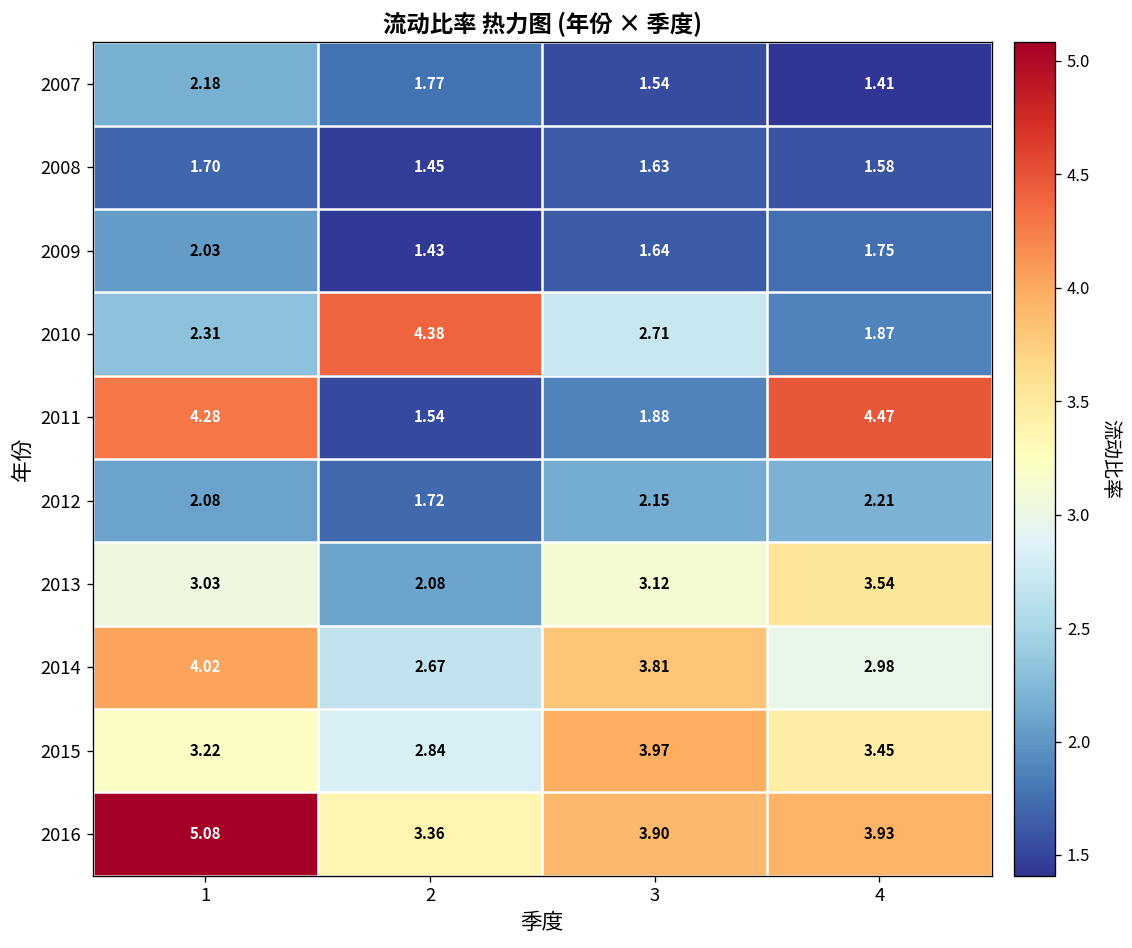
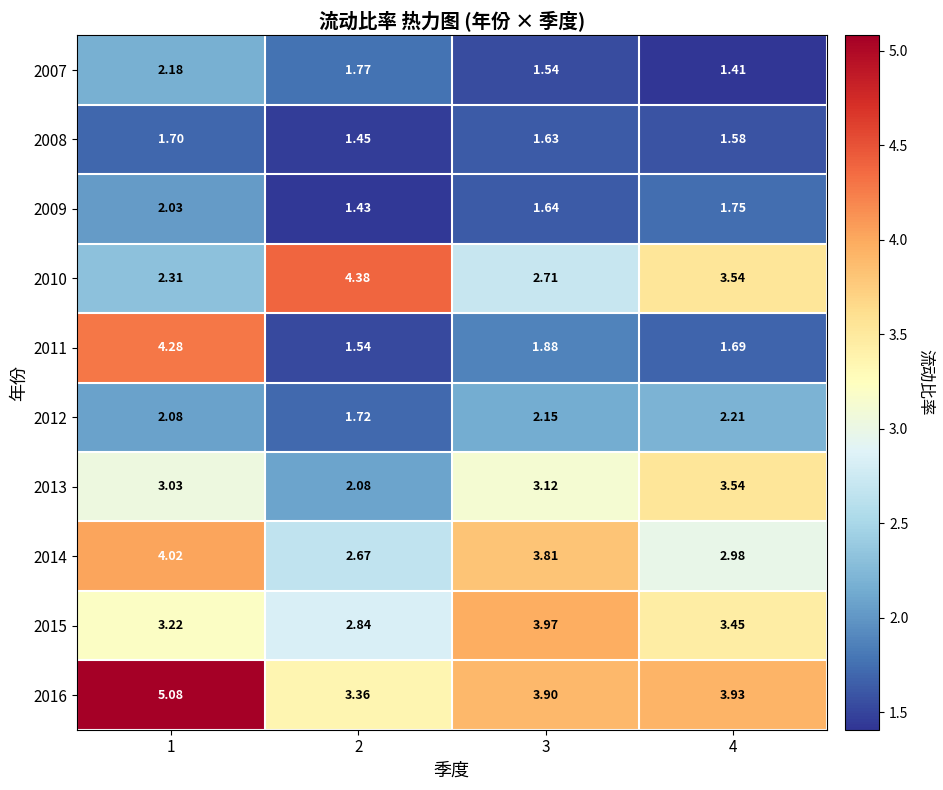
  {
    "2007": {
      "1": 2.18,
      "2": 1.77,
      "3": 1.54,
      "4": 1.41
    },
    "2008": {
      "1": 1.70,
      "2": 1.45,
      "3": 1.63,
      "4": 1.58
    },
    "2009": {
      "1": 2.03,
      "2": 1.43,
      "3": 1.64,
      "4": 1.75
    },
    "2010": {
      "1": 2.31,
      "2": 4.38,
      "3": 2.71,
-     "4": 1.87
+     "4": 3.54
    },
    "2011": {
      "1": 4.28,
      "2": 1.54,
      "3": 1.88,
-     "4": 4.47
+     "4": 1.69
    },
    "2012": {
      "1": 2.08,
      "2": 1.72,
      "3": 2.15,
      "4": 2.21
    },
    "2013": {
      "1": 3.03,
      "2": 2.08,
      "3": 3.12,
      "4": 3.54
    },
    "2014": {
      "1": 4.02,
      "2": 2.67,
      "3": 3.81,
      "4": 2.98
    },
    "2015": {
      "1": 3.22,
      "2": 2.84,
      "3": 3.97,
      "4": 3.45
    },
    "2016": {
      "1": 5.08,
      "2": 3.36,
      "3": 3.90,
      "4": 3.93
    }
  }
